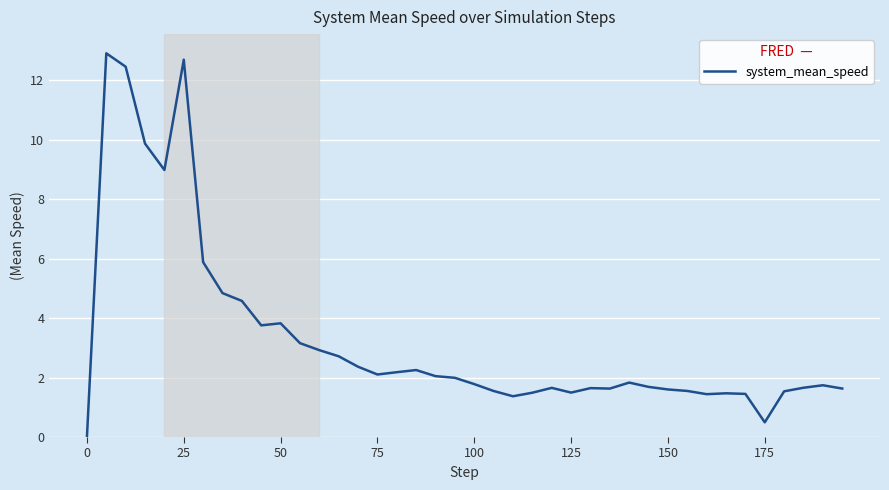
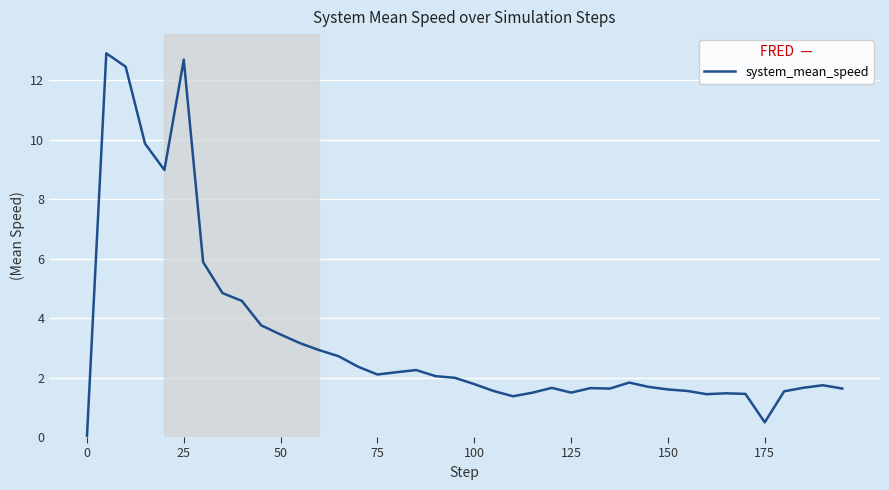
  {
    "0": 0.0,
    "25": 12.7,
-   "50": 3.8,
+   "50": 3.4,
    "75": 2.1,
    "100": 1.8,
    "125": 1.5,
    "150": 1.6,
    "175": 0.5
  }
